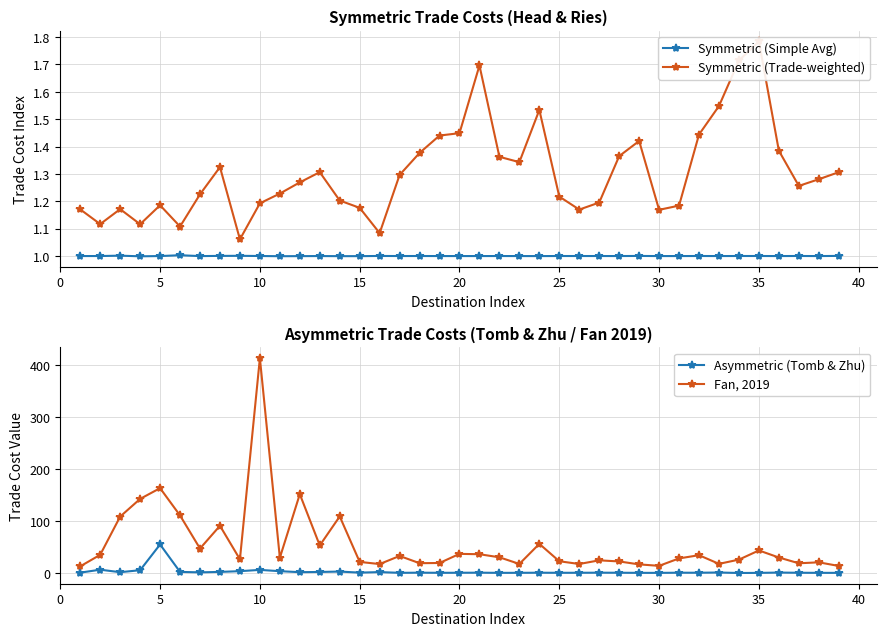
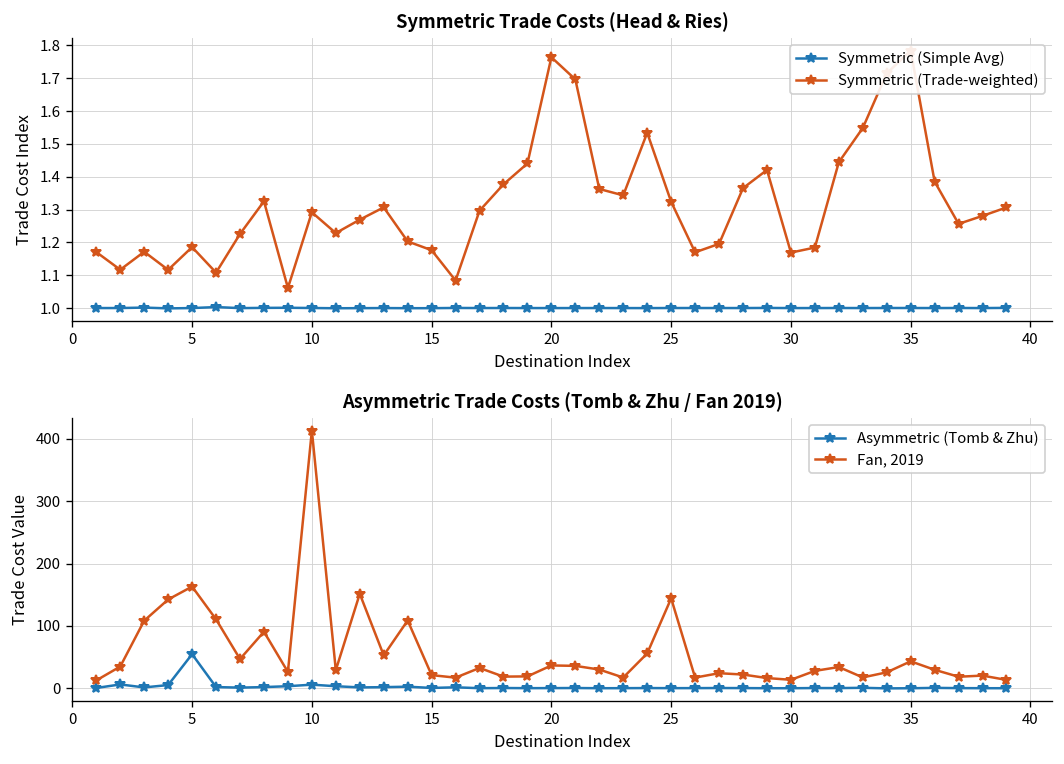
  {
    "Symmetric Trade Costs (Head & Ries)": {
      "Symmetric (Simple Avg)": {
        "5": 1.00,
        "10": 1.00,
        "15": 1.00,
        "20": 1.00,
        "25": 1.00,
        "30": 1.00,
        "35": 1.00
      },
      "Symmetric (Trade-weighted)": {
        "5": 1.19,
-       "10": 1.19,
+       "10": 1.29,
        "15": 1.18,
-       "20": 1.45,
-       "25": 1.22,
+       "20": 1.76,
+       "25": 1.32,
        "30": 1.17
      }
    },
    "Asymmetric Trade Costs (Tomb & Zhu / Fan 2019)": {
      "Asymmetric (Tomb & Zhu)": {
        "5": 50,
        "10": 10,
        "15": 0,
        "20": 0,
        "25": 0,
        "30": 0,
        "35": 0
      },
      "Fan, 2019": {
        "5": 160,
        "10": 410,
        "15": 20,
        "20": 40,
-       "25": 20,
+       "25": 140,
        "30": 10,
        "35": 40
      }
    }
  }
